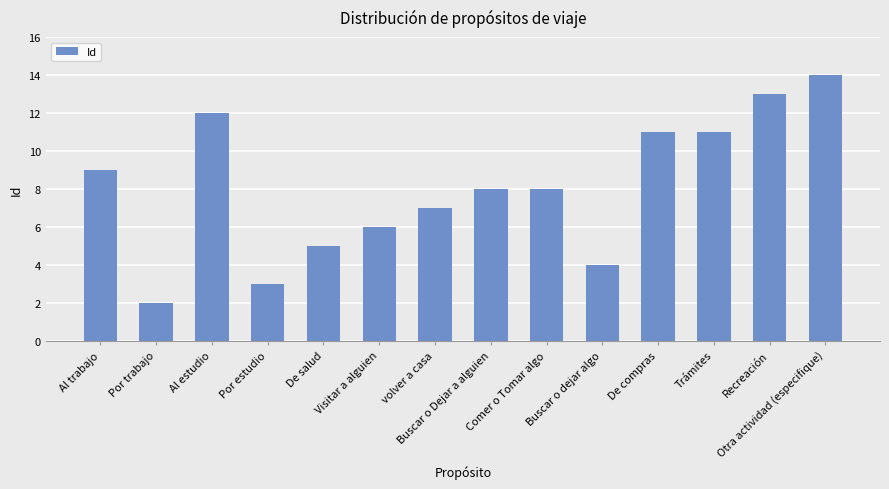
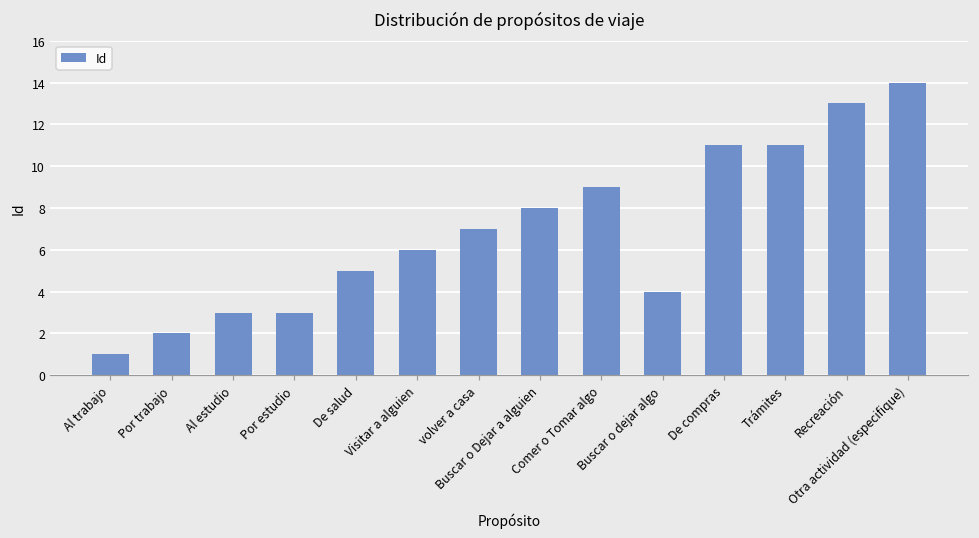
  {
-   "Al trabajo": 9,
+   "Al trabajo": 1,
    "Por trabajo": 2,
-   "Al estudio": 12,
+   "Al estudio": 3,
    "Por estudio": 3,
    "De salud": 5,
    "Visitar a alguien": 6,
    "volver a casa": 7,
    "Buscar o Dejar a alguien": 8,
-   "Comer o Tomar algo": 8,
+   "Comer o Tomar algo": 9,
    "Buscar o dejar algo": 4,
    "De compras": 11,
    "Trámites": 11,
    "Recreación": 13,
    "Otra actividad (especifique)": 14
  }
